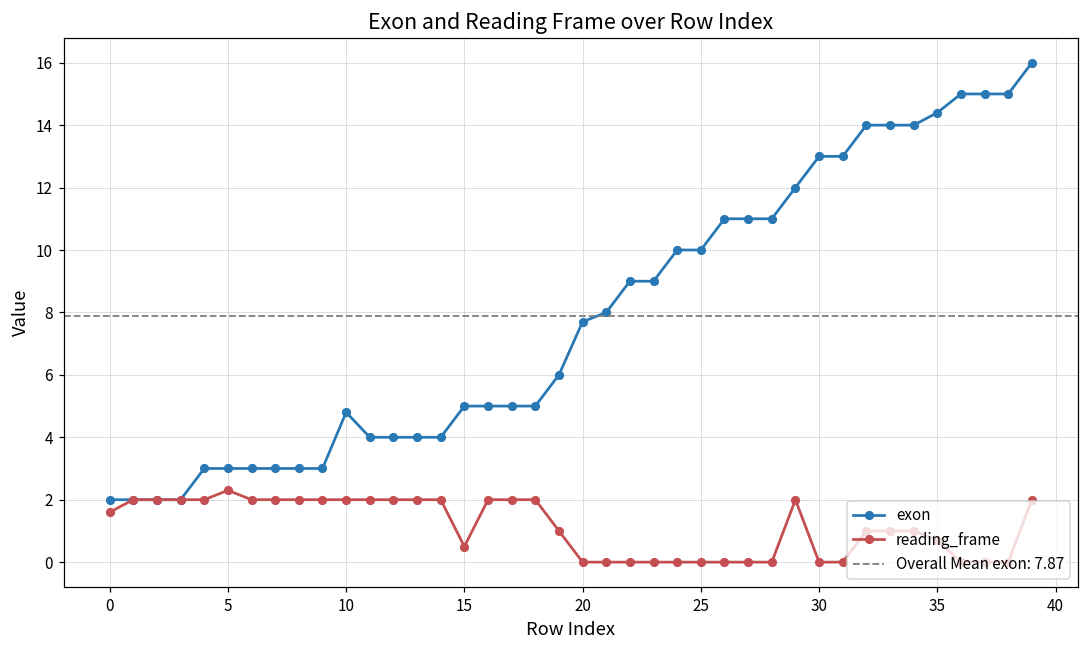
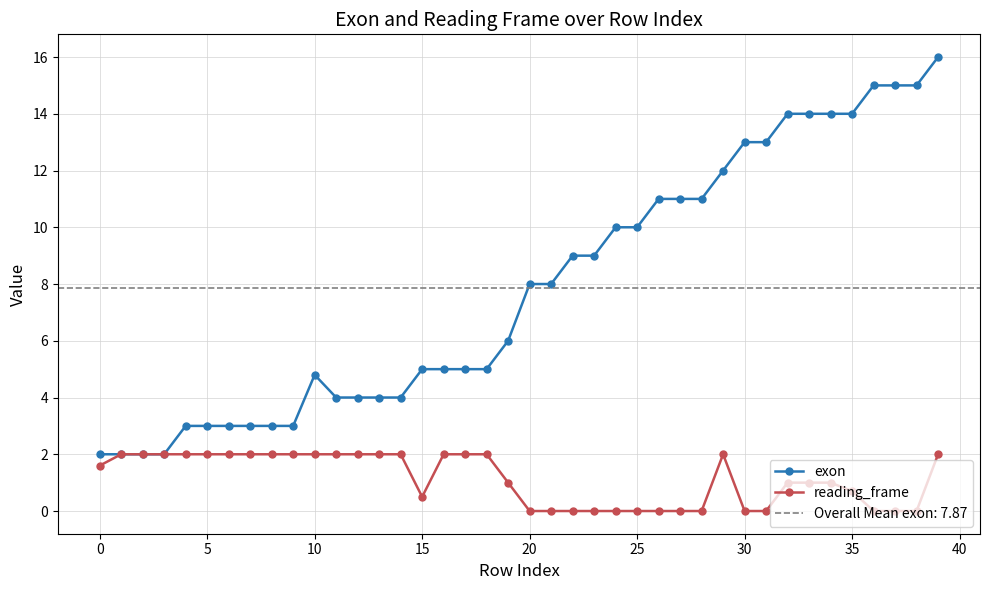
  {
    "exon": {
      "0": 2.0,
      "5": 3.0,
      "10": 4.8,
      "15": 5.0,
-     "20": 7.7,
+     "20": 8.0,
      "25": 10.0,
      "30": 13.0,
-     "35": 14.4
+     "35": 14.0
    },
    "reading_frame": {
      "0": 1.6,
-     "5": 2.3,
+     "5": 2.0,
      "10": 2.0,
      "15": 0.5,
      "20": 0.0,
      "25": 0.0,
      "30": 0.0
    }
  }
